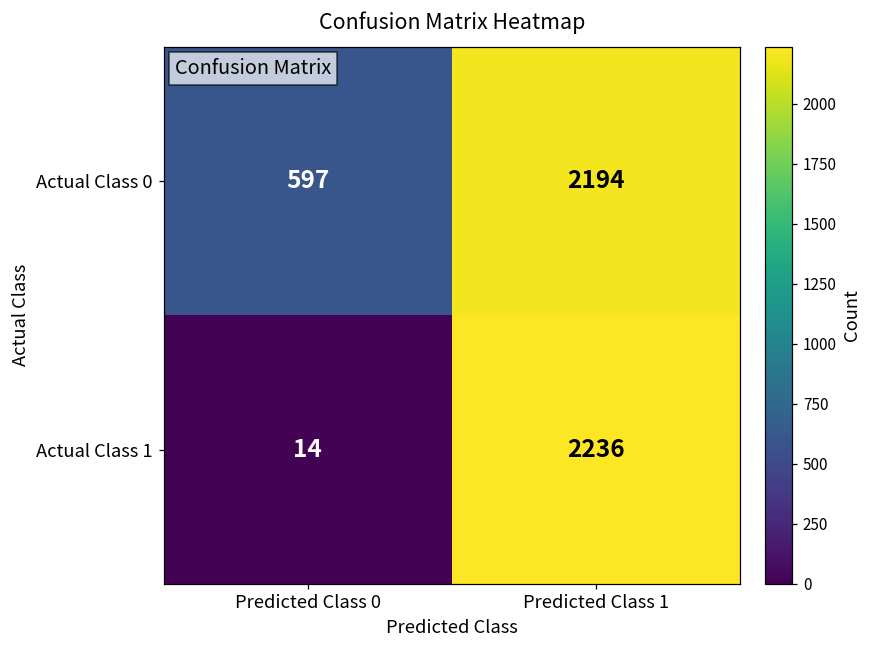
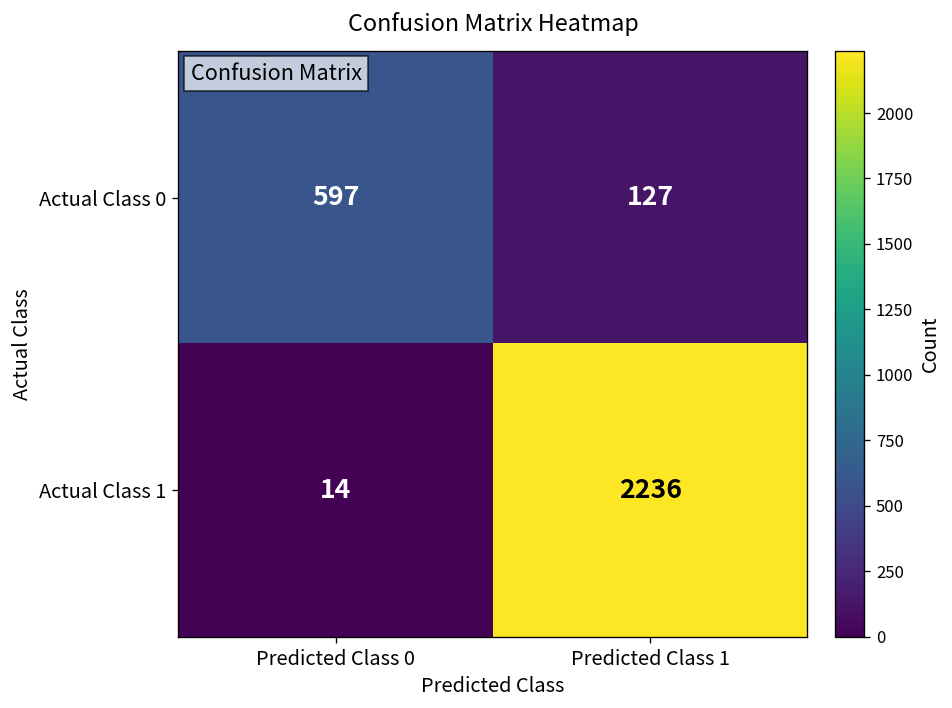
  {
    "Actual Class 0": {
      "Predicted Class 0": 597,
-     "Predicted Class 1": 2194
+     "Predicted Class 1": 127
    },
    "Actual Class 1": {
      "Predicted Class 0": 14,
      "Predicted Class 1": 2236
    }
  }
